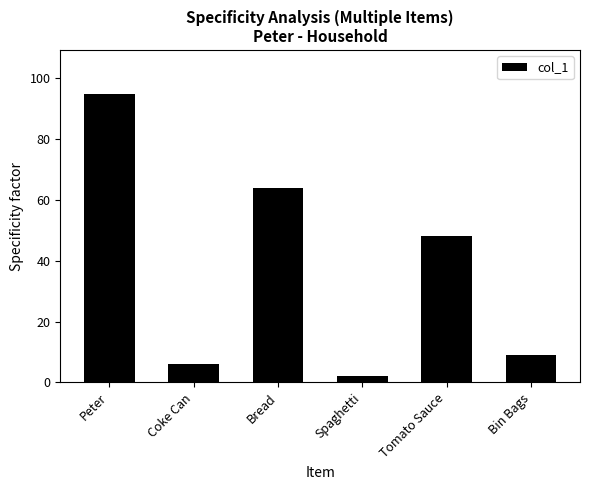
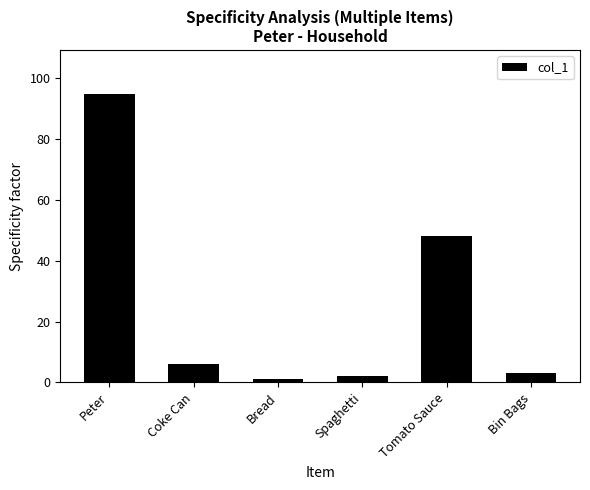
  {
    "Peter": 95,
    "Coke Can": 6,
-   "Bread": 64,
+   "Bread": 1,
    "Spaghetti": 2,
    "Tomato Sauce": 48,
-   "Bin Bags": 9
+   "Bin Bags": 3
  }
